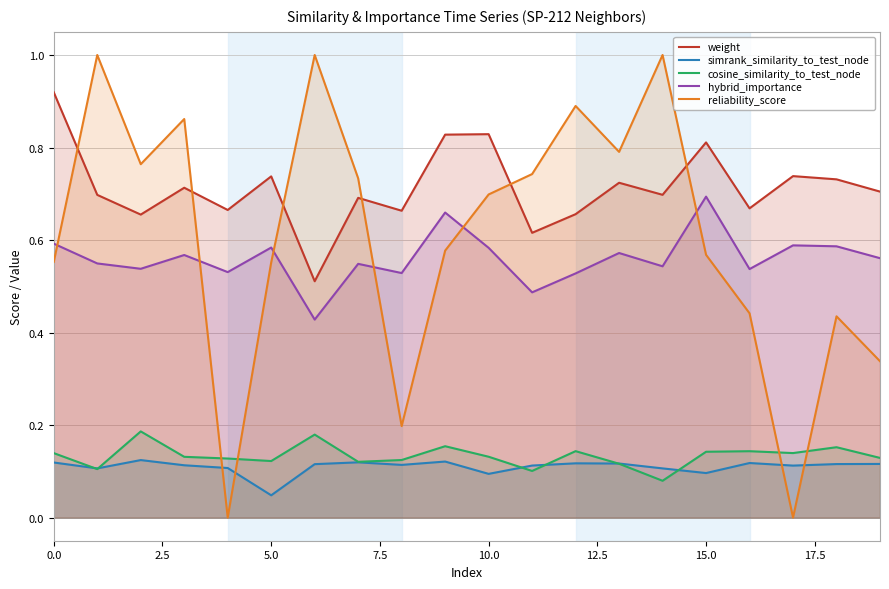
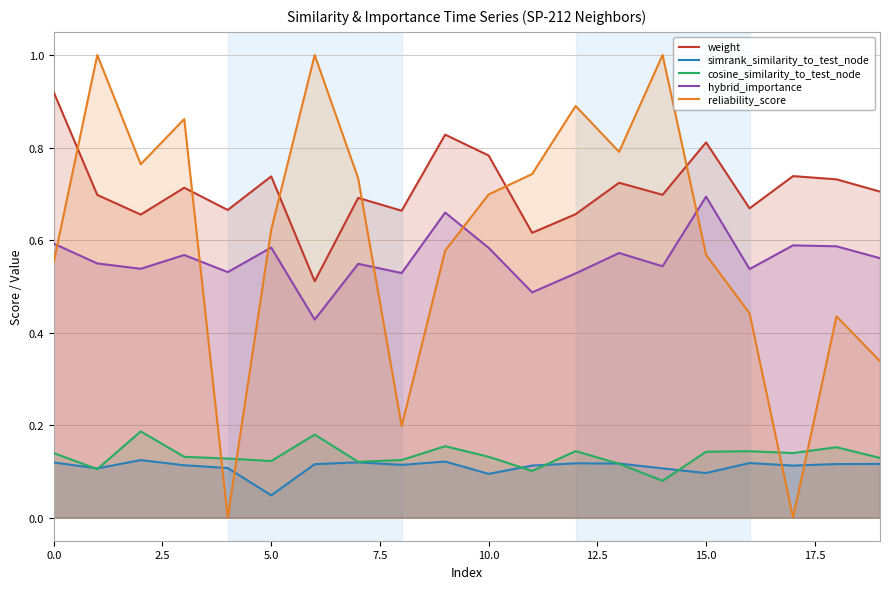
  {
    "weight": {
      "0.0": 0.92,
      "5.0": 0.74,
-     "10.0": 0.83,
+     "10.0": 0.78,
      "15.0": 0.81
    },
    "simrank_similarity_to_test_node": {
      "0.0": 0.12,
      "5.0": 0.05,
      "10.0": 0.09,
      "15.0": 0.10
    },
    "cosine_similarity_to_test_node": {
      "0.0": 0.14,
      "5.0": 0.12,
      "10.0": 0.13,
      "15.0": 0.14
    },
    "hybrid_importance": {
      "0.0": 0.59,
      "5.0": 0.58,
      "10.0": 0.58,
      "15.0": 0.69
    },
    "reliability_score": {
      "0.0": 0.55,
-     "5.0": 0.55,
+     "5.0": 0.62,
      "10.0": 0.70,
      "15.0": 0.57
    }
  }
